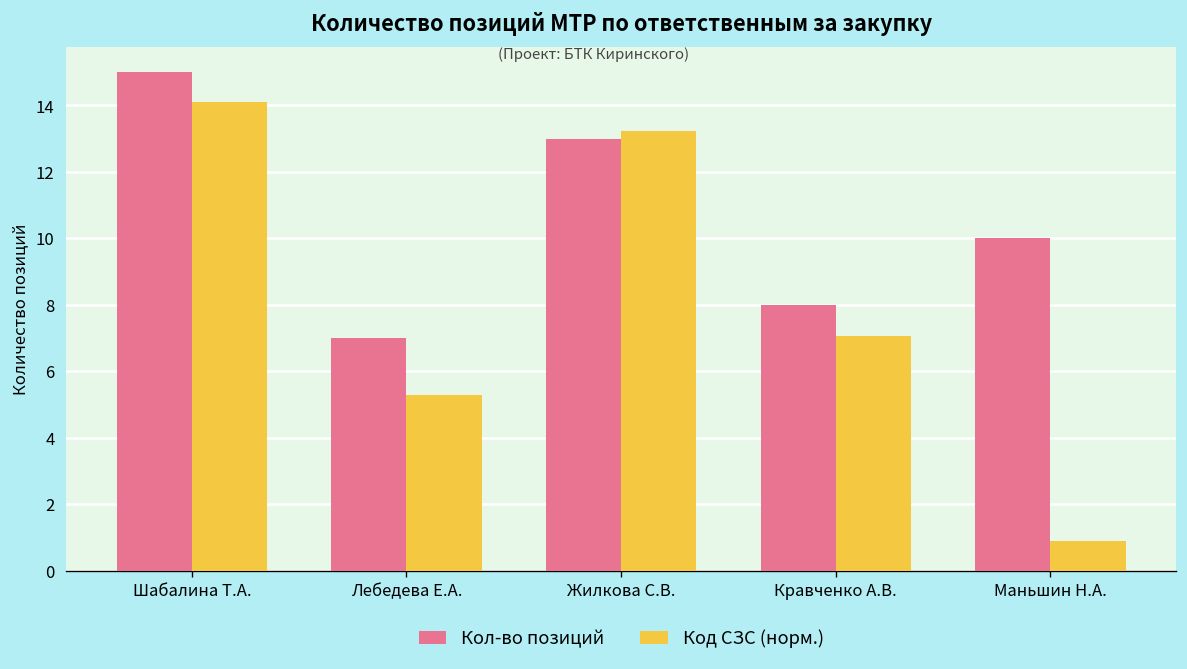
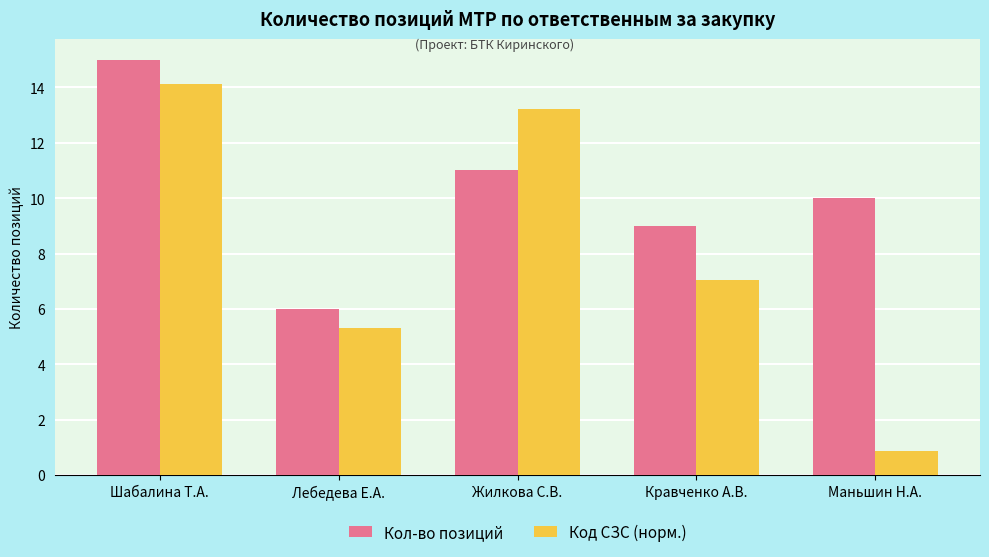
  {
    "Кол-во позиций": {
      "Шабалина Т.А.": 15,
-     "Лебедева Е.А.": 7,
-     "Жилкова С.В.": 13,
-     "Кравченко А.В.": 8,
+     "Лебедева Е.А.": 6,
+     "Жилкова С.В.": 11,
+     "Кравченко А.В.": 9,
      "Маньшин Н.А.": 10
    },
    "Код СЗС (норм.)": {
      "Шабалина Т.А.": 14.1,
      "Лебедева Е.А.": 5.3,
      "Жилкова С.В.": 13.2,
      "Кравченко А.В.": 7,
      "Маньшин Н.А.": 0.9
    }
  }
